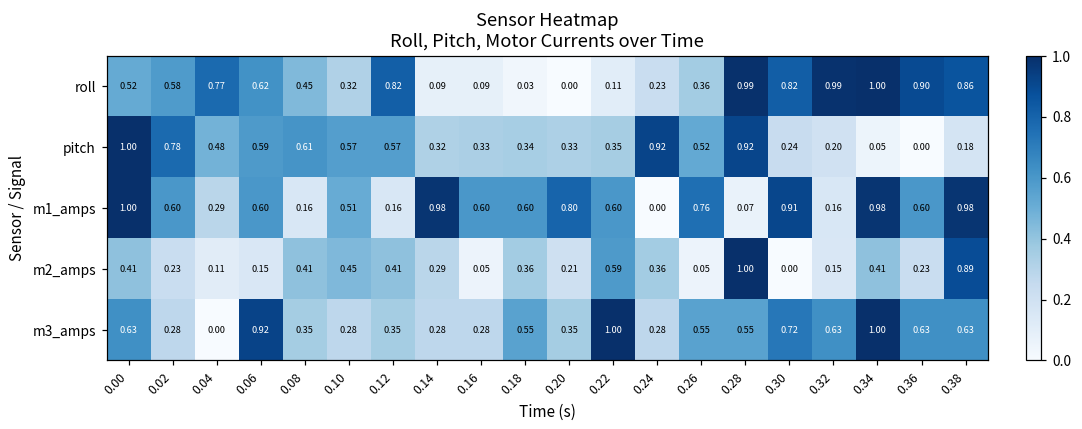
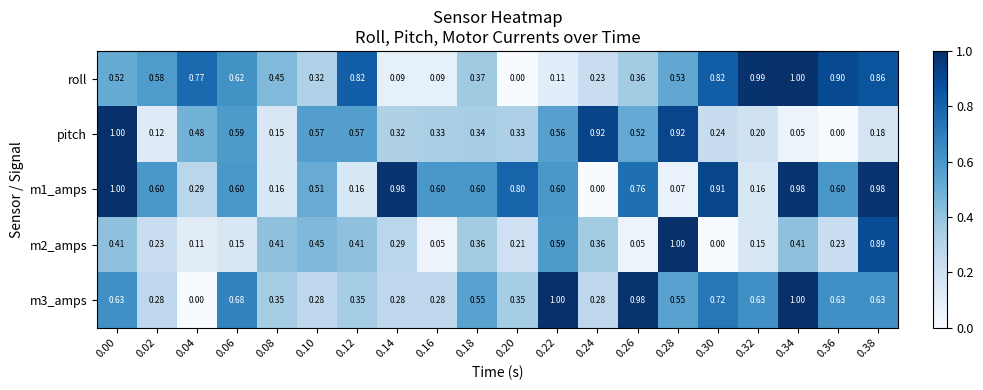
  {
    "roll": {
      "0.00": 0.52,
      "0.02": 0.58,
      "0.04": 0.77,
      "0.06": 0.62,
      "0.08": 0.45,
      "0.10": 0.32,
      "0.12": 0.82,
      "0.14": 0.09,
      "0.16": 0.09,
-     "0.18": 0.03,
+     "0.18": 0.37,
      "0.20": 0.00,
      "0.22": 0.11,
      "0.24": 0.23,
      "0.26": 0.36,
-     "0.28": 0.99,
+     "0.28": 0.53,
      "0.30": 0.82,
      "0.32": 0.99,
      "0.34": 1.00,
      "0.36": 0.90,
      "0.38": 0.86
    },
    "pitch": {
      "0.00": 1.00,
-     "0.02": 0.78,
+     "0.02": 0.12,
      "0.04": 0.48,
      "0.06": 0.59,
-     "0.08": 0.61,
+     "0.08": 0.15,
      "0.10": 0.57,
      "0.12": 0.57,
      "0.14": 0.32,
      "0.16": 0.33,
      "0.18": 0.34,
      "0.20": 0.33,
-     "0.22": 0.35,
+     "0.22": 0.56,
      "0.24": 0.92,
      "0.26": 0.52,
      "0.28": 0.92,
      "0.30": 0.24,
      "0.32": 0.20,
      "0.34": 0.05,
      "0.36": 0.00,
      "0.38": 0.18
    },
    "m1_amps": {
      "0.00": 1.00,
      "0.02": 0.60,
      "0.04": 0.29,
      "0.06": 0.60,
      "0.08": 0.16,
      "0.10": 0.51,
      "0.12": 0.16,
      "0.14": 0.98,
      "0.16": 0.60,
      "0.18": 0.60,
      "0.20": 0.80,
      "0.22": 0.60,
      "0.24": 0.00,
      "0.26": 0.76,
      "0.28": 0.07,
      "0.30": 0.91,
      "0.32": 0.16,
      "0.34": 0.98,
      "0.36": 0.60,
      "0.38": 0.98
    },
    "m2_amps": {
      "0.00": 0.41,
      "0.02": 0.23,
      "0.04": 0.11,
      "0.06": 0.15,
      "0.08": 0.41,
      "0.10": 0.45,
      "0.12": 0.41,
      "0.14": 0.29,
      "0.16": 0.05,
      "0.18": 0.36,
      "0.20": 0.21,
      "0.22": 0.59,
      "0.24": 0.36,
      "0.26": 0.05,
      "0.28": 1.00,
      "0.30": 0.00,
      "0.32": 0.15,
      "0.34": 0.41,
      "0.36": 0.23,
      "0.38": 0.89
    },
    "m3_amps": {
      "0.00": 0.63,
      "0.02": 0.28,
      "0.04": 0.00,
-     "0.06": 0.92,
+     "0.06": 0.68,
      "0.08": 0.35,
      "0.10": 0.28,
      "0.12": 0.35,
      "0.14": 0.28,
      "0.16": 0.28,
      "0.18": 0.55,
      "0.20": 0.35,
      "0.22": 1.00,
      "0.24": 0.28,
-     "0.26": 0.55,
+     "0.26": 0.98,
      "0.28": 0.55,
      "0.30": 0.72,
      "0.32": 0.63,
      "0.34": 1.00,
      "0.36": 0.63,
      "0.38": 0.63
    }
  }
